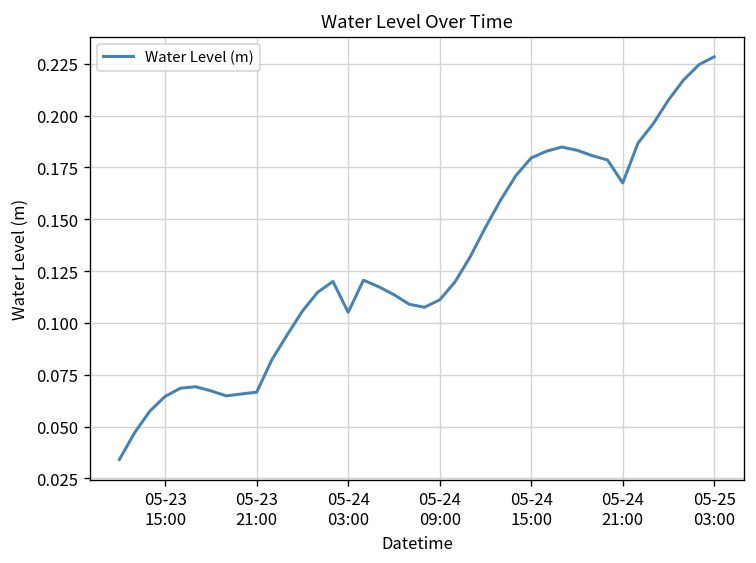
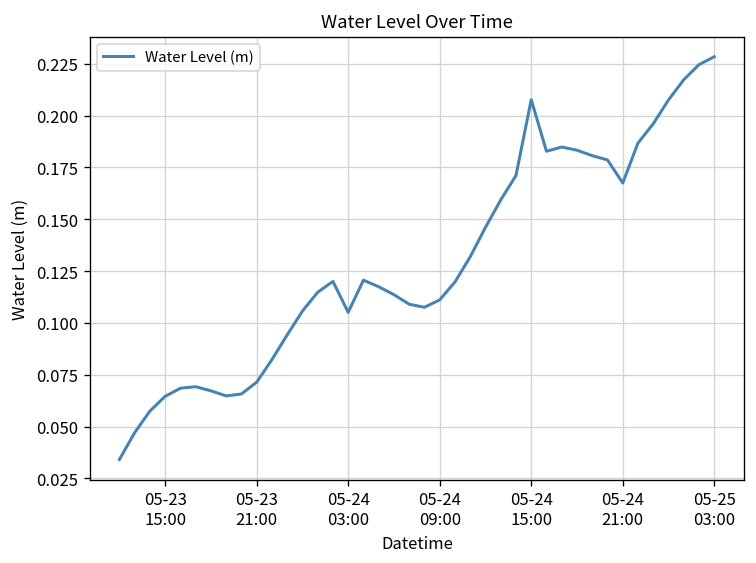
  {
    "05-23 15:00": 0.065,
-   "05-23 21:00": 0.067,
+   "05-23 21:00": 0.071,
    "05-24 03:00": 0.105,
    "05-24 09:00": 0.111,
-   "05-24 15:00": 0.180,
+   "05-24 15:00": 0.208,
    "05-24 21:00": 0.167,
    "05-25 03:00": 0.228
  }
